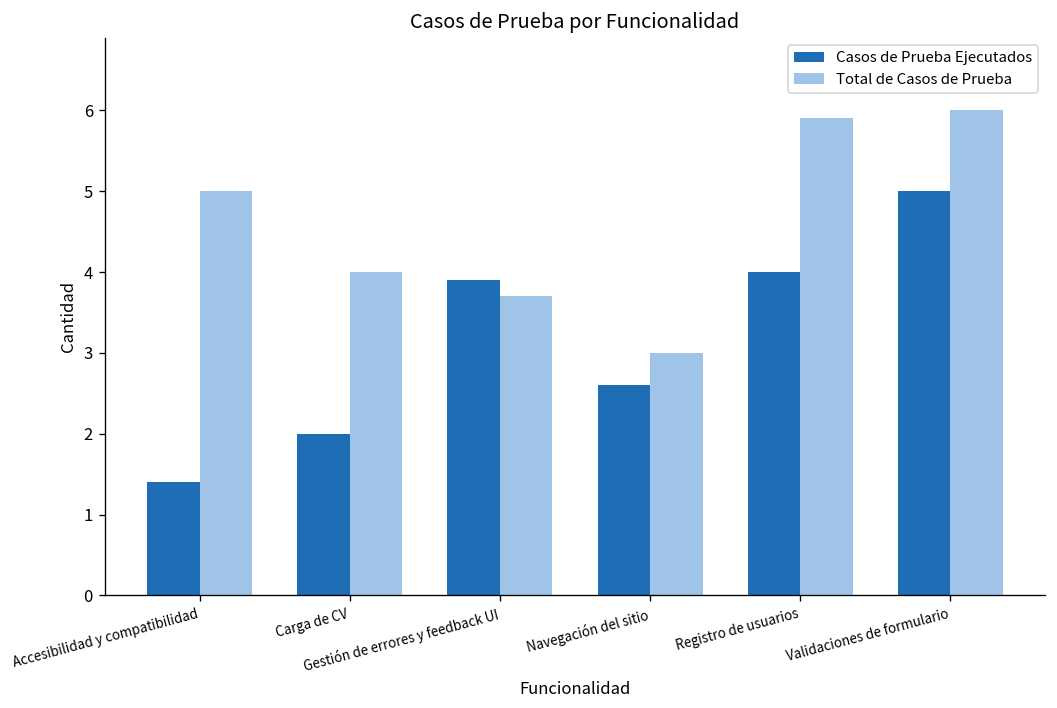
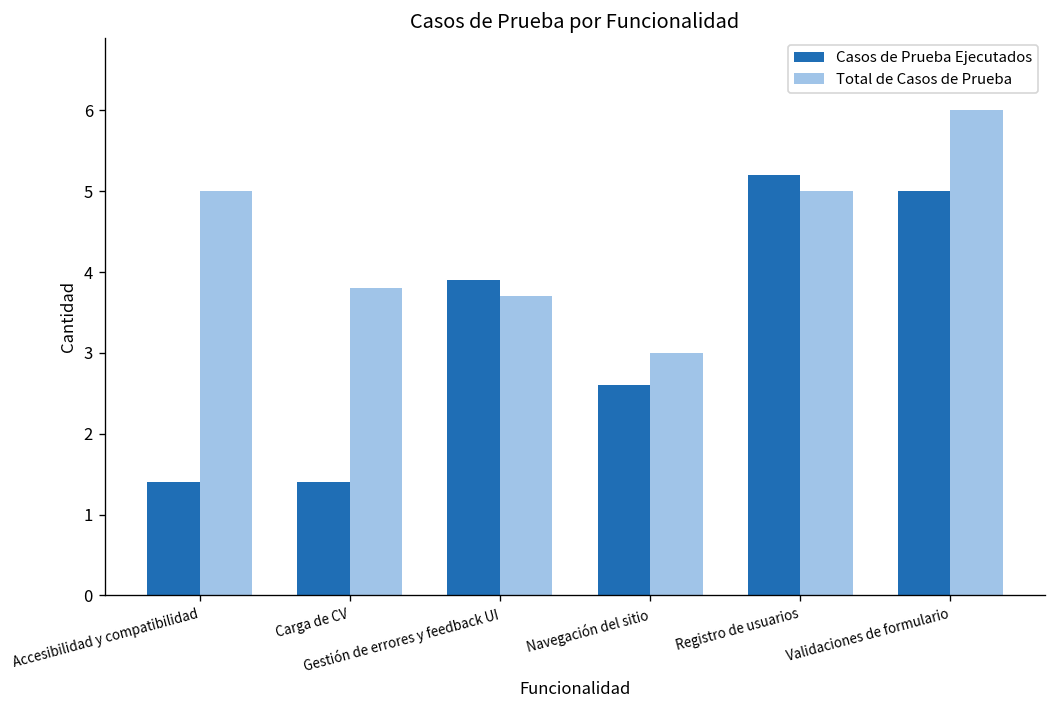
  {
    "Casos de Prueba Ejecutados": {
      "Accesibilidad y compatibilidad": 1.4,
-     "Carga de CV": 2.0,
+     "Carga de CV": 1.4,
      "Gestión de errores y feedback UI": 3.9,
      "Navegación del sitio": 2.6,
-     "Registro de usuarios": 4.0,
+     "Registro de usuarios": 5.2,
      "Validaciones de formulario": 5.0
    },
    "Total de Casos de Prueba": {
      "Accesibilidad y compatibilidad": 5.0,
-     "Carga de CV": 4.0,
+     "Carga de CV": 3.8,
      "Gestión de errores y feedback UI": 3.7,
      "Navegación del sitio": 3.0,
-     "Registro de usuarios": 5.9,
+     "Registro de usuarios": 5.0,
      "Validaciones de formulario": 6.0
    }
  }
